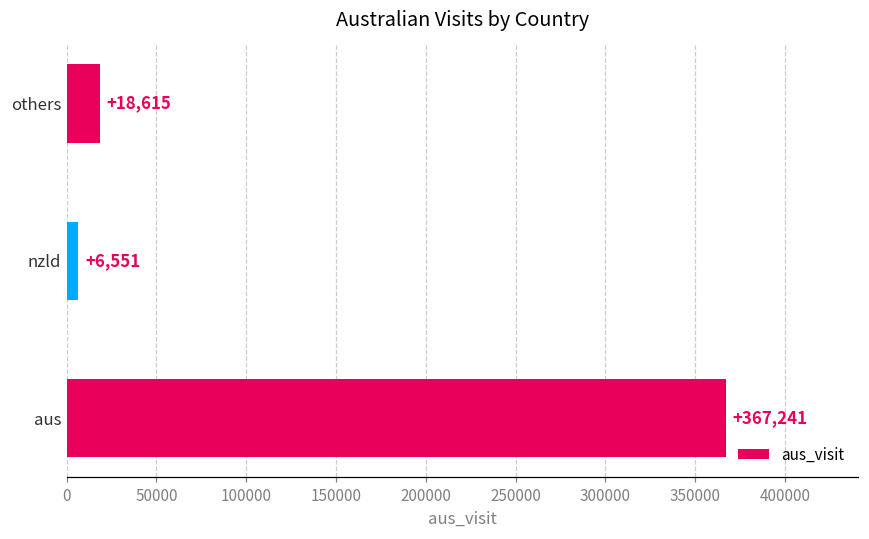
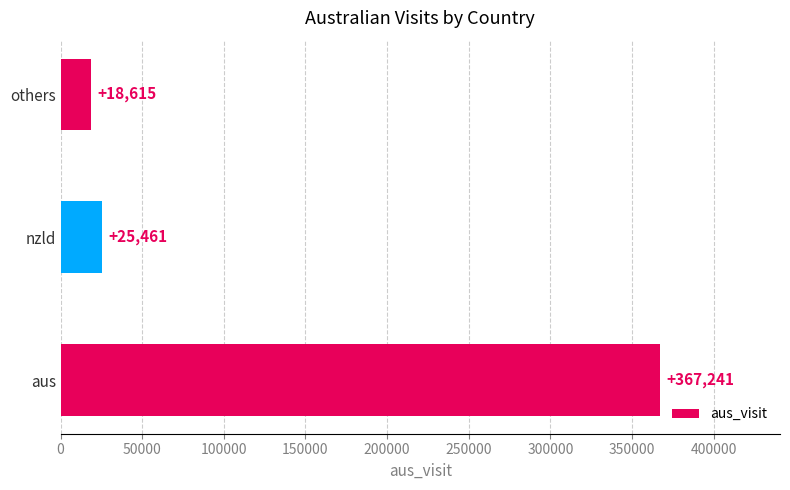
  {
    "others": "+18,615",
-   "nzld": "+6,551",
+   "nzld": "+25,461",
    "aus": "+367,241"
  }
